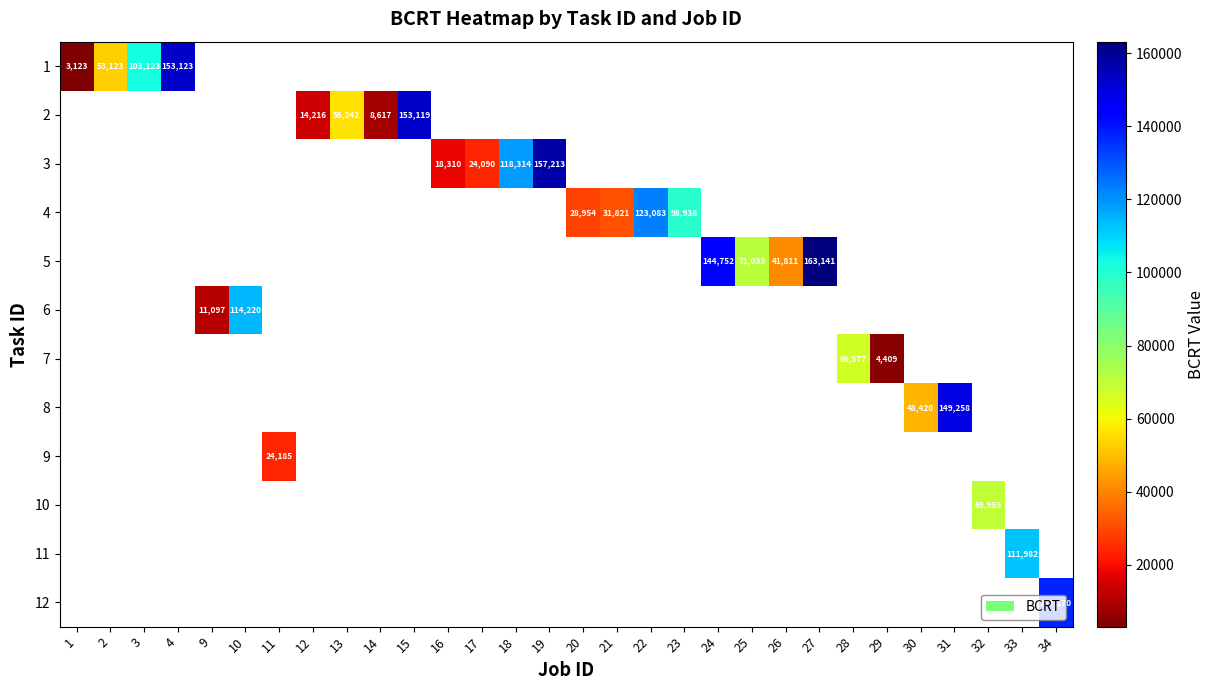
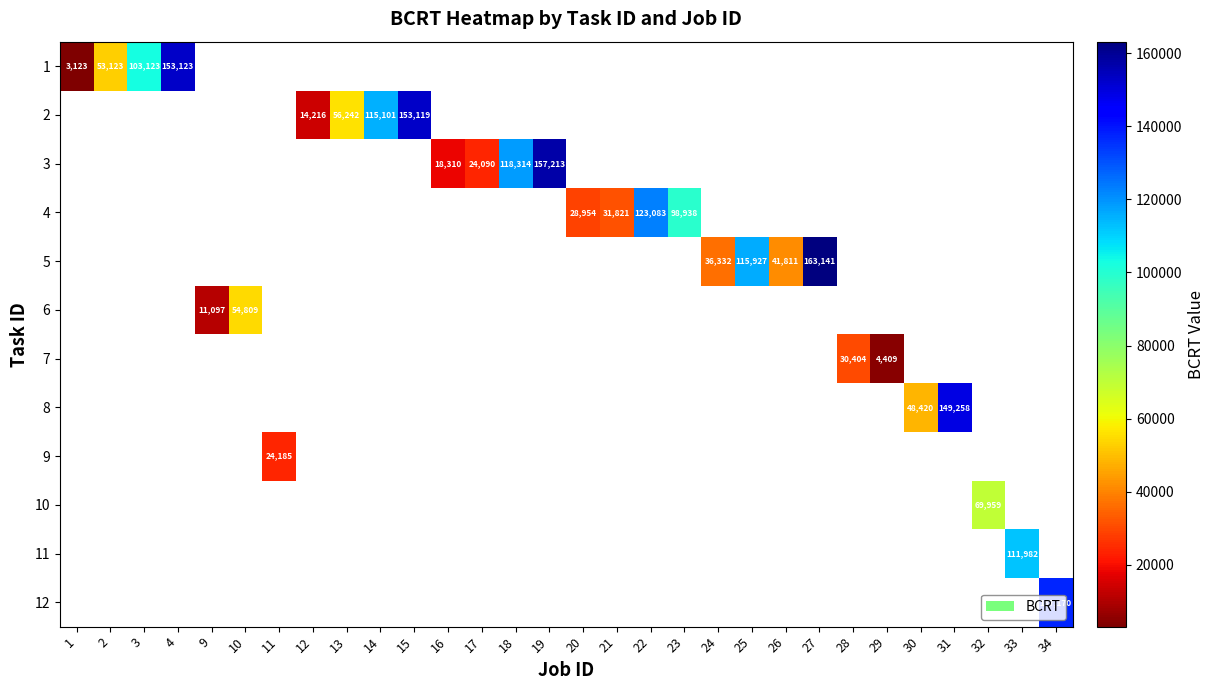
  {
    "1": {
      "1": "3,123",
      "2": "53,123",
      "3": "103,123",
      "4": "153,123"
    },
    "2": {
      "12": "14,216",
      "13": "56,242",
-     "14": "8,617",
+     "14": "115,101",
      "15": "153,119"
    },
    "3": {
      "16": "18,310",
      "17": "24,090",
      "18": "118,314",
      "19": "157,213"
    },
    "4": {
      "20": "28,954",
      "21": "31,821",
      "22": "123,083",
      "23": "98,938"
    },
    "5": {
-     "24": "144,752",
-     "25": "71,033",
+     "24": "36,332",
+     "25": "115,927",
      "26": "41,811",
      "27": "163,141"
    },
    "6": {
      "9": "11,097",
-     "10": "114,220"
+     "10": "54,809"
    },
    "7": {
-     "28": "66,577",
+     "28": "30,404",
      "29": "4,409"
    },
    "8": {
      "30": "48,420",
      "31": "149,258"
    },
    "9": {
      "11": "24,185"
    },
    "10": {
      "32": "69,959"
    },
    "11": {
      "33": "111,982"
    }
  }
